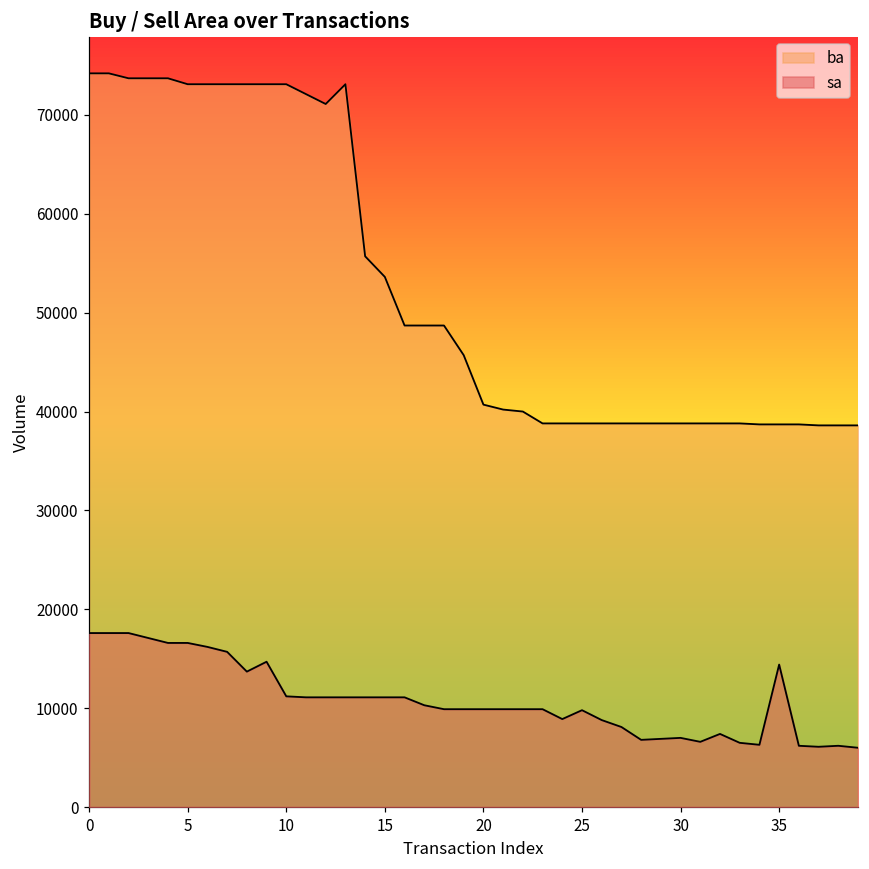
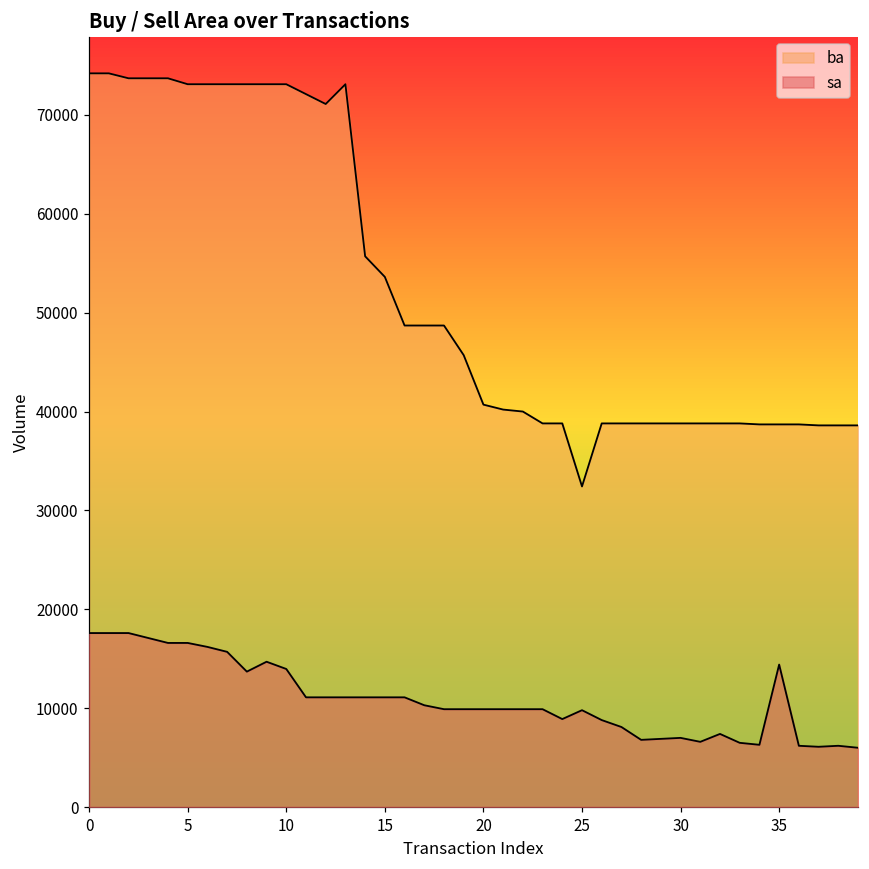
  {
    "ba": {
      "0": 74000,
      "5": 73000,
      "10": 73000,
      "15": 54000,
      "20": 41000,
-     "25": 39000,
+     "25": 32000,
      "30": 39000,
      "35": 39000
    },
    "sa": {
      "0": 18000,
      "5": 17000,
-     "10": 11000,
+     "10": 14000,
      "15": 11000,
      "20": 10000,
      "25": 10000,
      "30": 7000,
      "35": 14000
    }
  }
